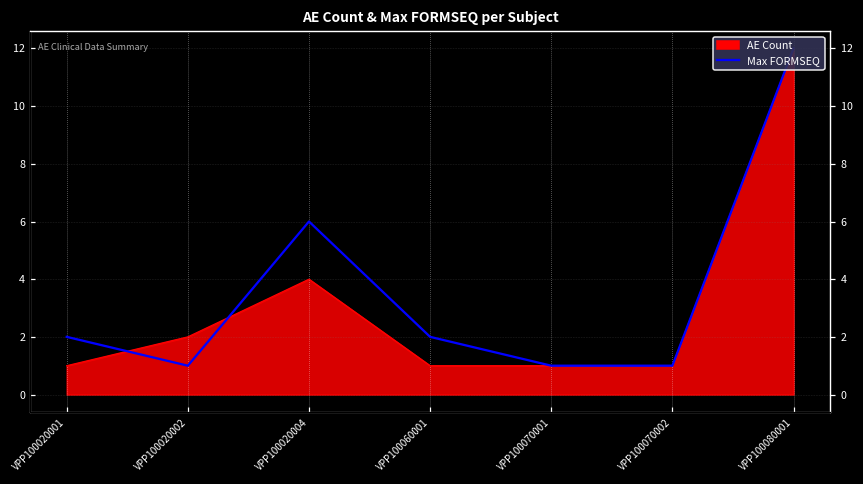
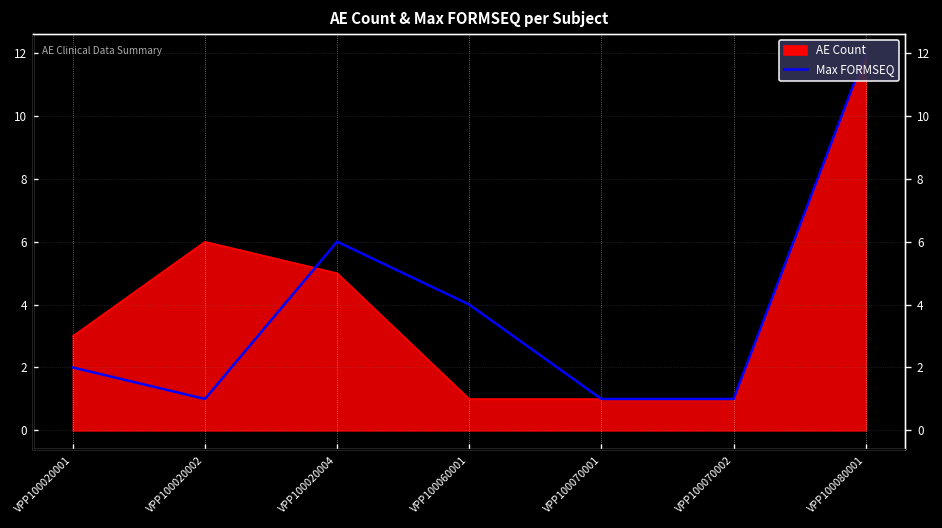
  {
    "AE Count": {
-     "VPP100020001": 1,
-     "VPP100020002": 2,
-     "VPP100020004": 4,
+     "VPP100020001": 3,
+     "VPP100020002": 6,
+     "VPP100020004": 5,
      "VPP100060001": 1
    },
    "Max FORMSEQ": {
      "VPP100020001": 2,
      "VPP100020002": 1,
      "VPP100020004": 6,
-     "VPP100060001": 2
+     "VPP100060001": 4
    }
  }
